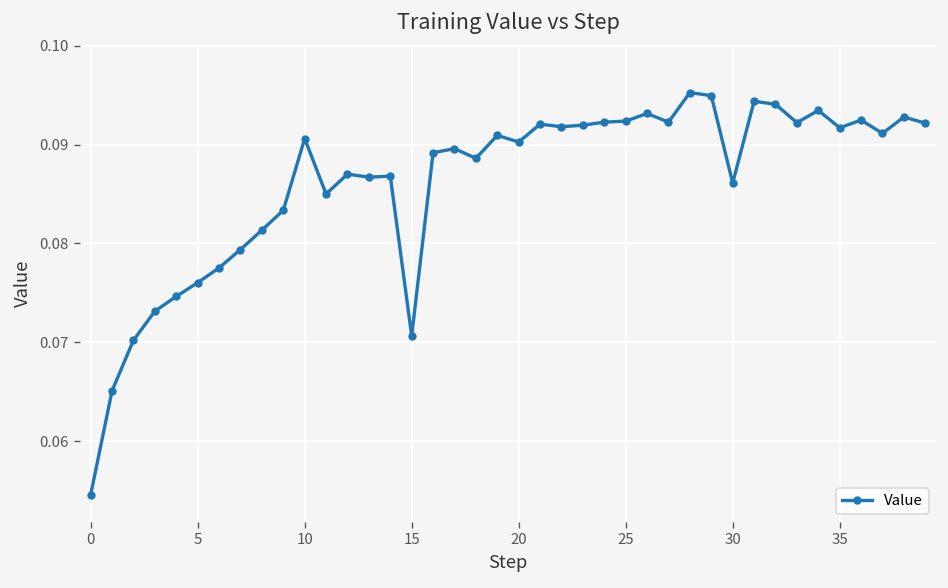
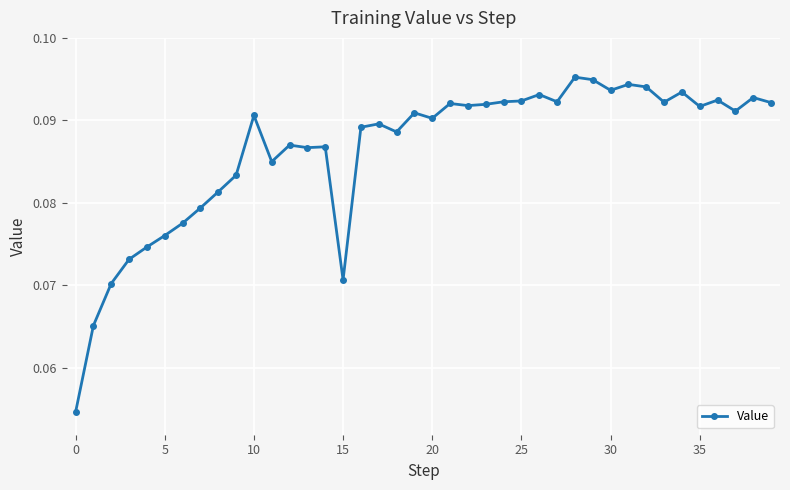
  {
    "0": 0.055,
    "5": 0.076,
    "10": 0.091,
    "15": 0.071,
    "20": 0.090,
    "25": 0.092,
-   "30": 0.086,
+   "30": 0.094,
    "35": 0.092
  }
